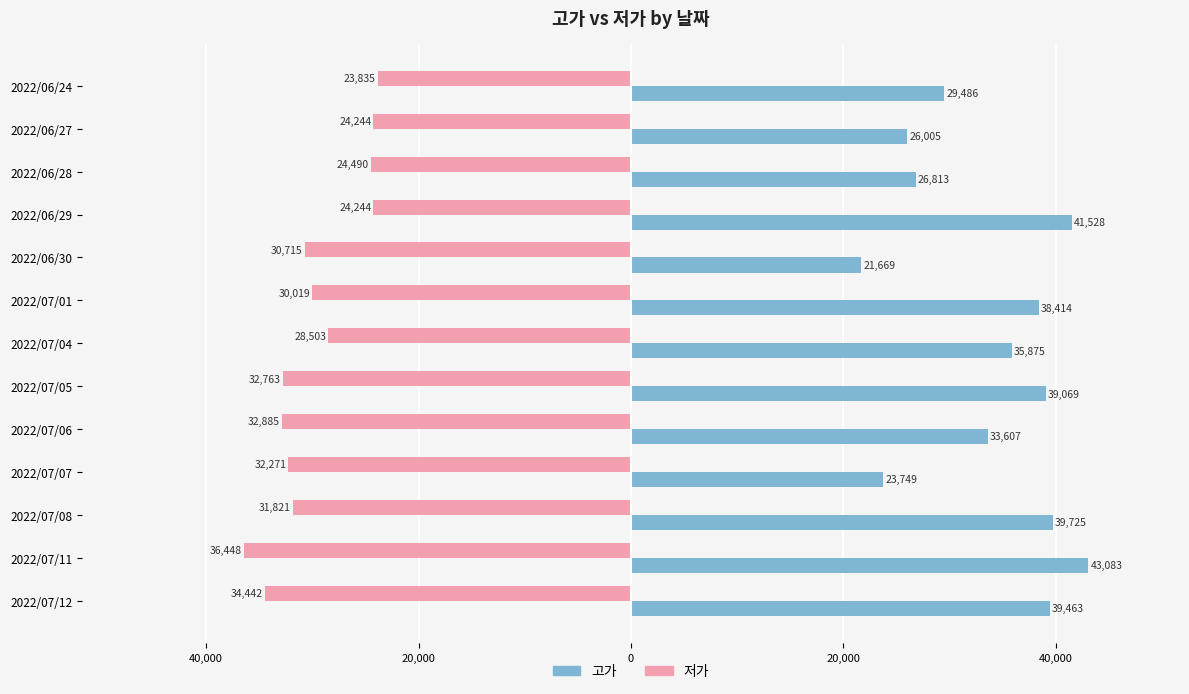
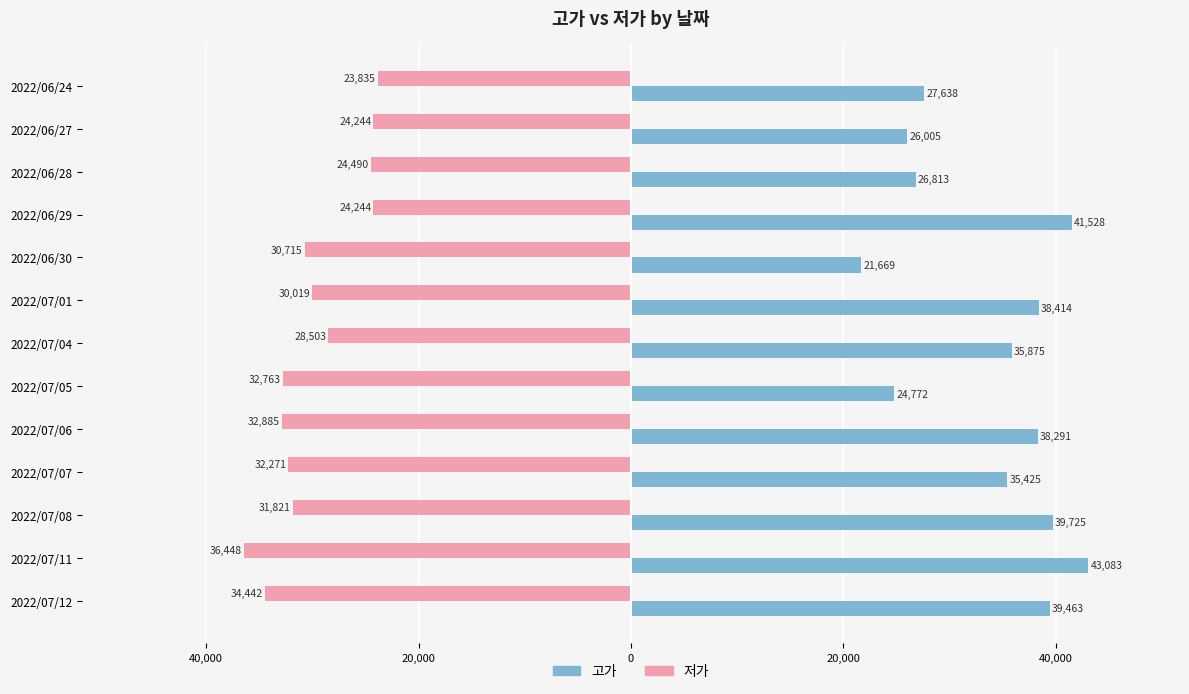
  {
    "고가": {
-     "2022/06/24": "29,486",
+     "2022/06/24": "27,638",
      "2022/06/27": "26,005",
      "2022/06/28": "26,813",
      "2022/06/29": "41,528",
      "2022/06/30": "21,669",
      "2022/07/01": "38,414",
      "2022/07/04": "35,875",
-     "2022/07/05": "39,069",
-     "2022/07/06": "33,607",
-     "2022/07/07": "23,749",
+     "2022/07/05": "24,772",
+     "2022/07/06": "38,291",
+     "2022/07/07": "35,425",
      "2022/07/08": "39,725",
      "2022/07/11": "43,083",
      "2022/07/12": "39,463"
    }
  }
